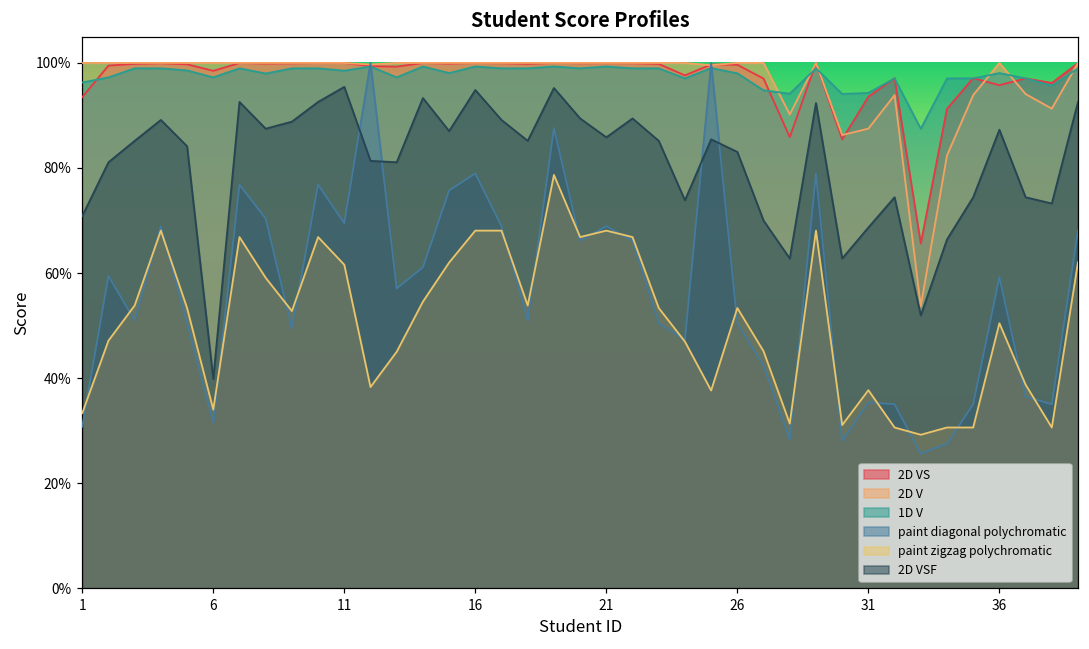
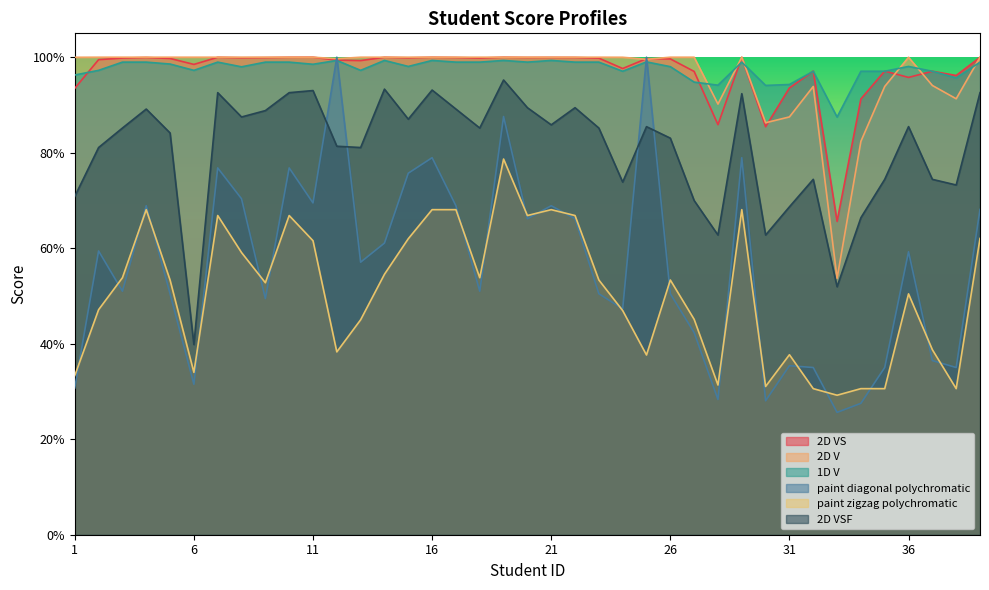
  {
    "2D VS": {
      "1": "93%",
      "6": "98%",
      "31": "94%",
      "36": "96%"
    },
    "2D VSF": {
      "1": "71%",
      "6": "40%",
-     "11": "95%",
-     "16": "95%",
+     "11": "93%",
+     "16": "93%",
      "21": "86%",
      "26": "83%",
      "31": "69%",
-     "36": "87%"
+     "36": "85%"
    }
  }
